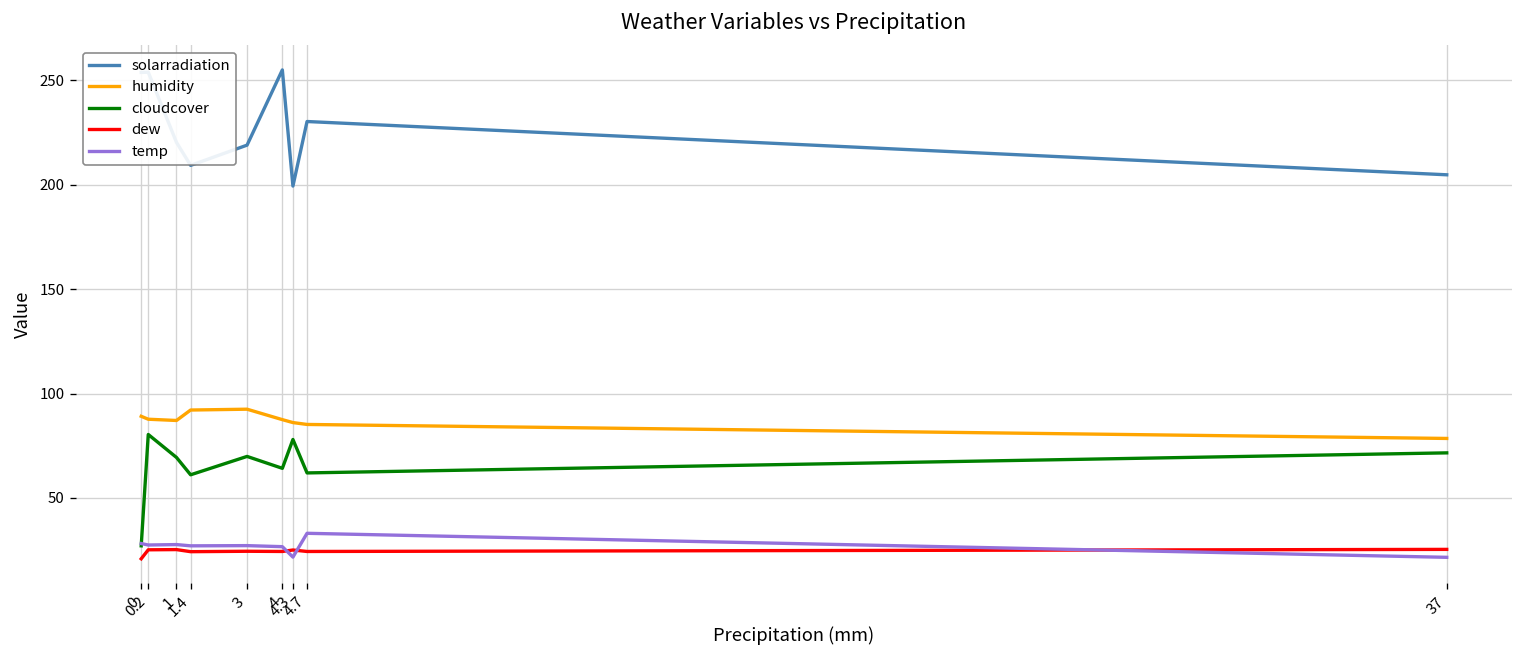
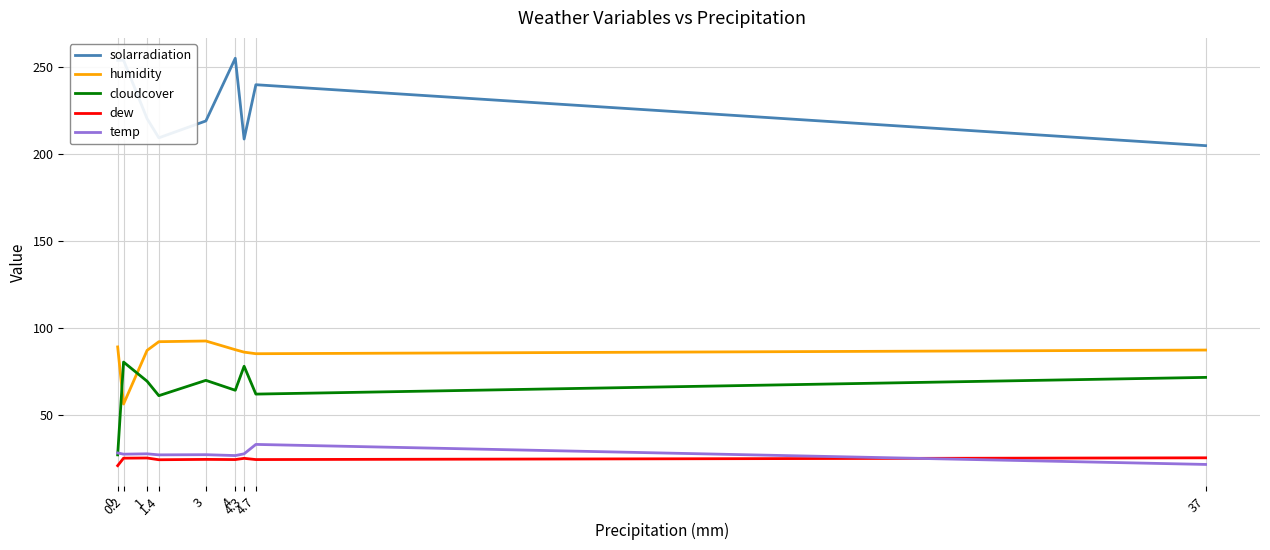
  {
    "solarradiation": {
      "3": 219,
      "4": 255,
-     "4.3": 199,
-     "4.7": 230,
+     "4.3": 209,
+     "4.7": 240,
      "37": 205
    },
    "humidity": {
      "0": 89,
-     "0.2": 88,
+     "0.2": 56,
      "1": 87,
      "1.4": 92,
      "3": 93,
      "4": 88,
      "4.3": 86,
      "4.7": 85,
-     "37": 79
+     "37": 87
    },
    "cloudcover": {
      "0.2": 80,
      "1": 69,
      "1.4": 61,
      "3": 70,
      "4": 64,
      "4.3": 78,
      "4.7": 62,
      "37": 72
    },
    "dew": {
      "0": 21,
      "0.2": 25,
      "1": 25,
      "1.4": 24,
      "3": 25,
      "4": 24,
      "4.3": 25,
      "4.7": 24,
      "37": 25
    },
    "temp": {
      "0.2": 28,
      "1": 28,
      "1.4": 27,
      "3": 27,
      "4": 27,
-     "4.3": 22,
+     "4.3": 28,
      "4.7": 33,
      "37": 22
    }
  }
